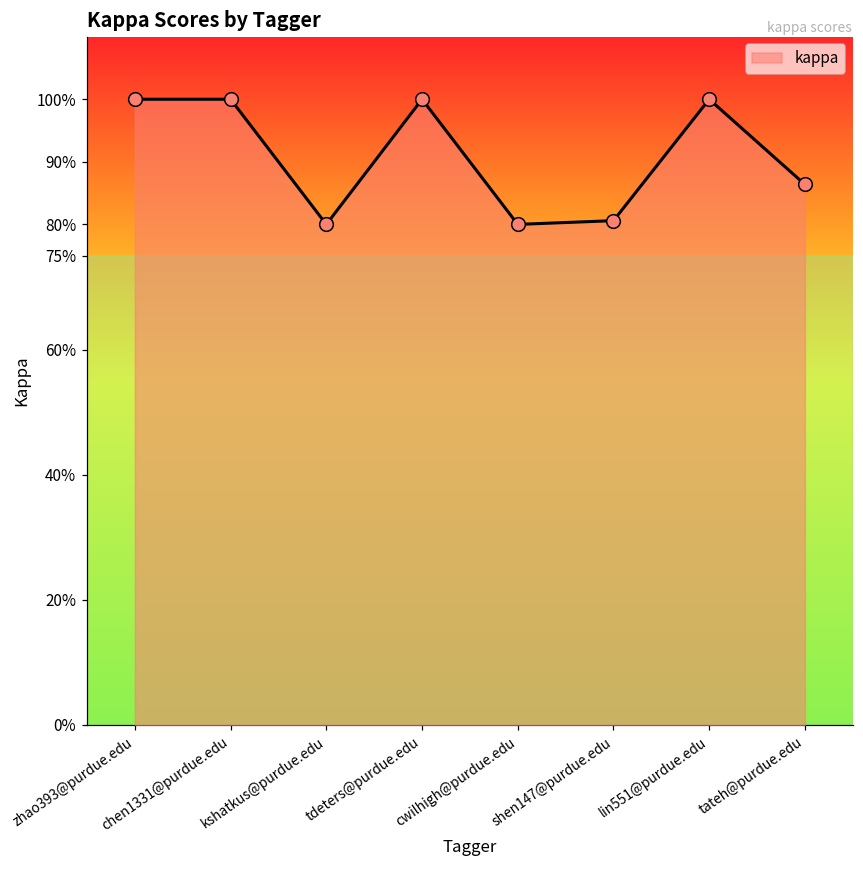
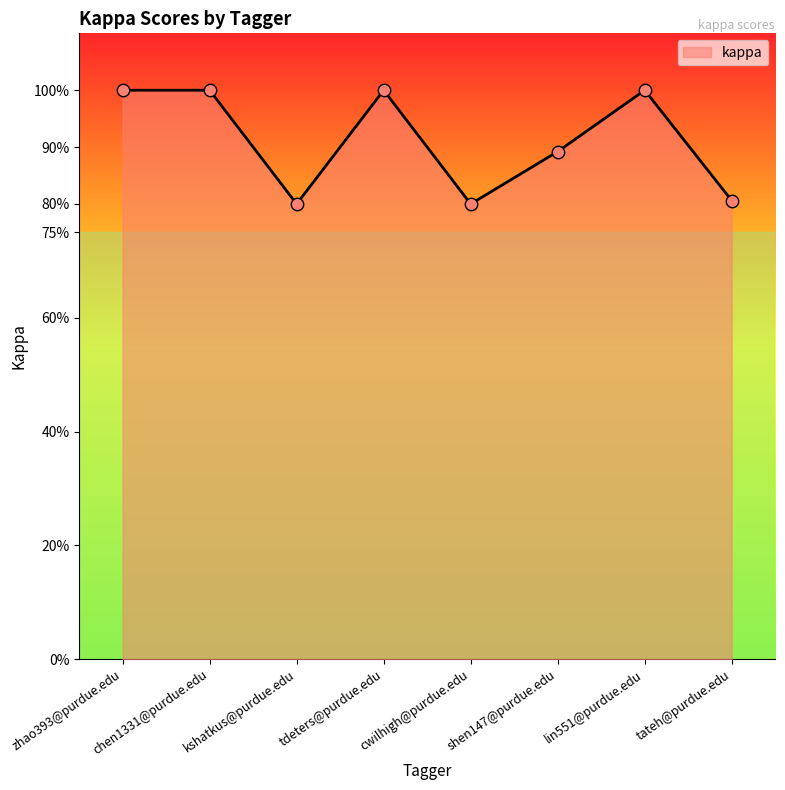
  {
    "zhao393@purdue.edu": "100%",
    "chen1331@purdue.edu": "100%",
    "kshatkus@purdue.edu": "80%",
    "tdeters@purdue.edu": "100%",
    "cwilhigh@purdue.edu": "80%",
-   "shen147@purdue.edu": "81%",
+   "shen147@purdue.edu": "89%",
    "lin551@purdue.edu": "100%",
-   "tateh@purdue.edu": "86%"
+   "tateh@purdue.edu": "81%"
  }
